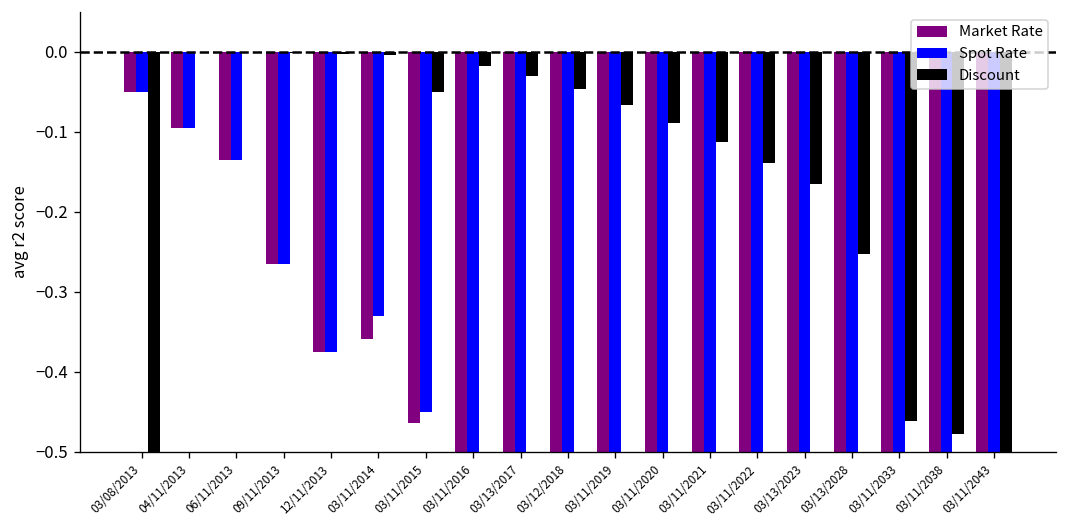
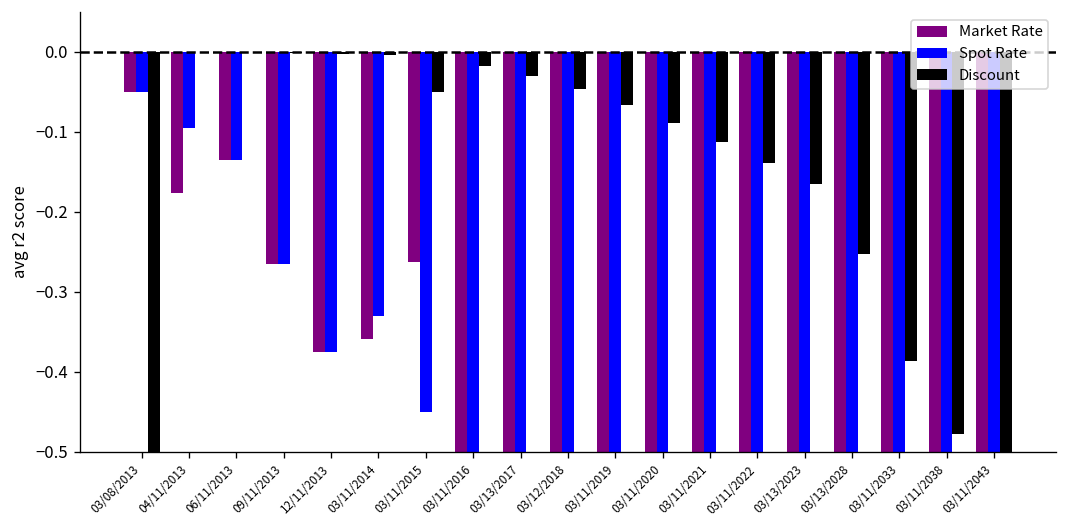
  {
    "Market Rate": {
      "03/08/2013": -0.05,
-     "04/11/2013": -0.10,
+     "04/11/2013": -0.18,
      "06/11/2013": -0.14,
      "09/11/2013": -0.27,
      "12/11/2013": -0.38,
      "03/11/2014": -0.36,
-     "03/11/2015": -0.46
+     "03/11/2015": -0.26
    },
    "Spot Rate": {
      "03/08/2013": -0.05,
      "04/11/2013": -0.10,
      "06/11/2013": -0.14,
      "09/11/2013": -0.27,
      "12/11/2013": -0.38,
      "03/11/2014": -0.33,
      "03/11/2015": -0.45
    },
    "Discount": {
      "03/11/2015": -0.05,
      "03/11/2016": -0.02,
      "03/13/2017": -0.03,
      "03/12/2018": -0.05,
      "03/11/2019": -0.07,
      "03/11/2020": -0.09,
      "03/11/2021": -0.11,
      "03/11/2022": -0.14,
      "03/13/2023": -0.16,
      "03/13/2028": -0.25,
-     "03/11/2033": -0.46,
+     "03/11/2033": -0.39,
      "03/11/2038": -0.48
    }
  }
